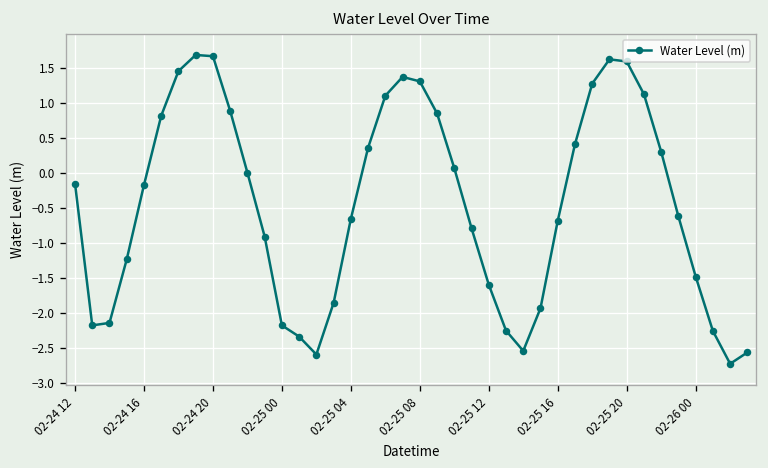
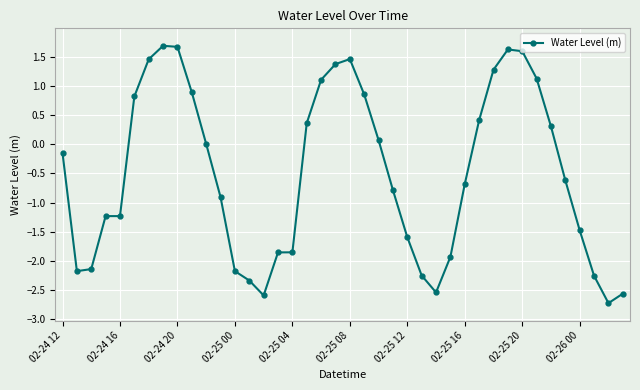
  {
    "02-24 12": -0.1,
-   "02-24 16": -0.2,
+   "02-24 16": -1.2,
    "02-24 20": 1.7,
    "02-25 00": -2.2,
-   "02-25 04": -0.7,
-   "02-25 08": 1.3,
+   "02-25 04": -1.9,
+   "02-25 08": 1.5,
    "02-25 12": -1.6,
    "02-25 16": -0.7,
    "02-26 00": -1.5
  }
